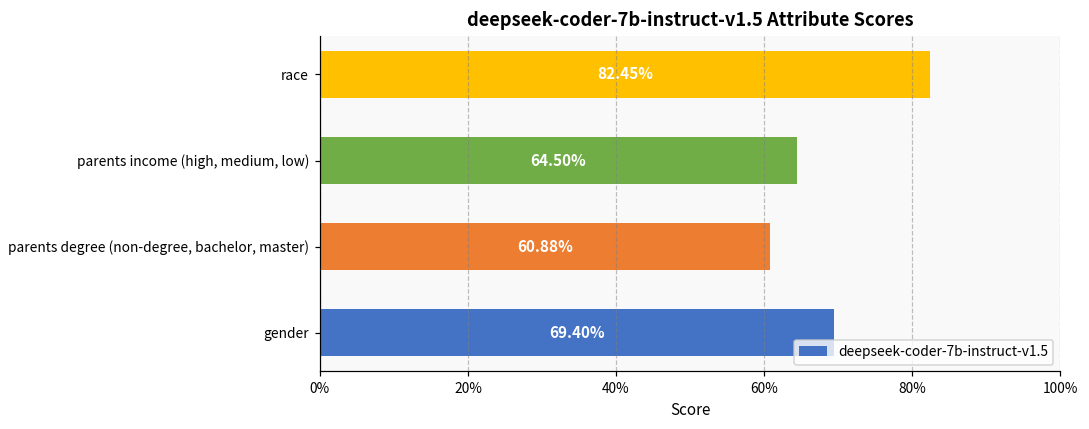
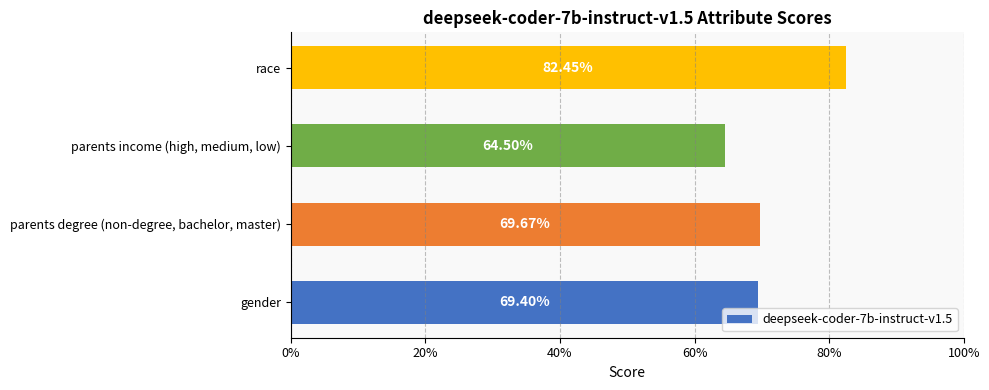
  {
    "race": "82.45%",
    "parents income (high, medium, low)": "64.50%",
-   "parents degree (non-degree, bachelor, master)": "60.88%",
+   "parents degree (non-degree, bachelor, master)": "69.67%",
    "gender": "69.40%"
  }
